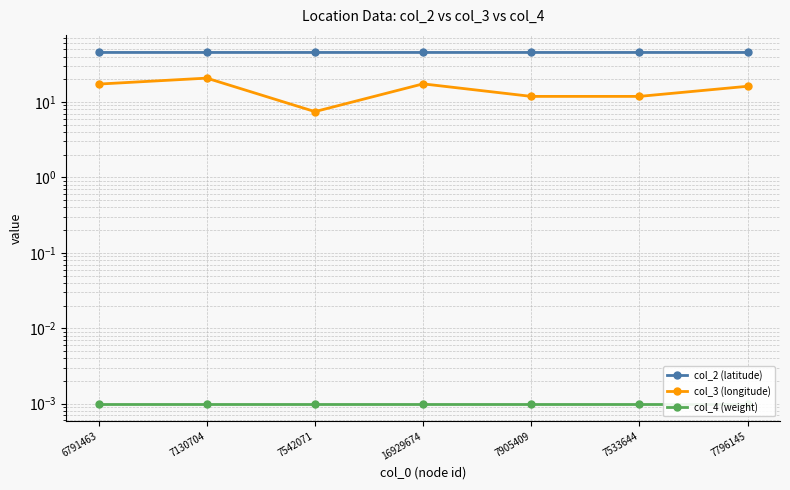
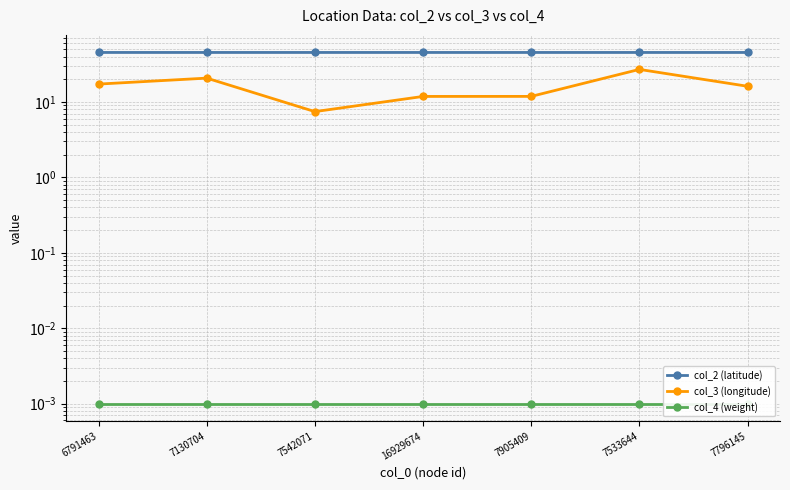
  {
    "col_2 (latitude)": {
      "6791463": 50,
      "7130704": 50,
      "7542071": 50,
      "16929674": 50,
      "7905409": 50,
      "7533644": 50,
      "7796145": 50
    },
    "col_3 (longitude)": {
      "6791463": 17,
      "7130704": 21,
      "7542071": 7,
-     "16929674": 17,
+     "16929674": 12,
      "7905409": 12,
-     "7533644": 12,
+     "7533644": 27,
      "7796145": 16
    },
    "col_4 (weight)": {
      "6791463": 0.0010,
      "7130704": 0.0010,
      "7542071": 0.0010,
      "16929674": 0.0010,
      "7905409": 0.0010,
      "7533644": 0.0010
    }
  }
